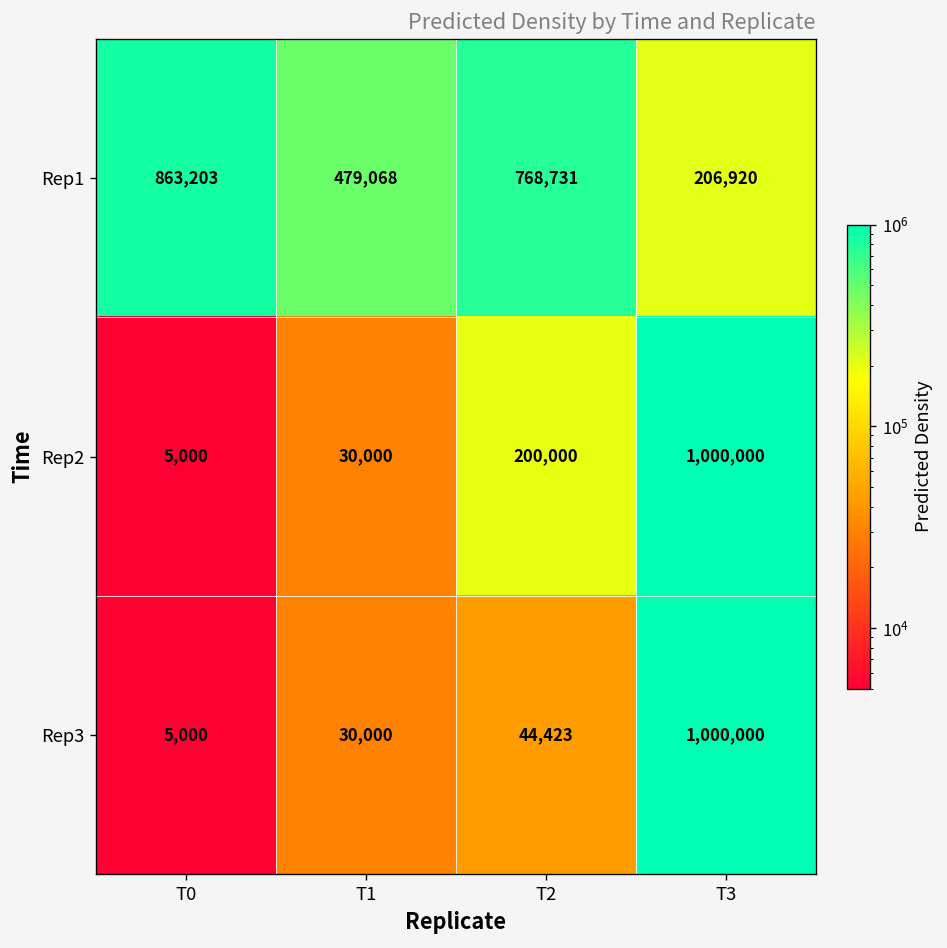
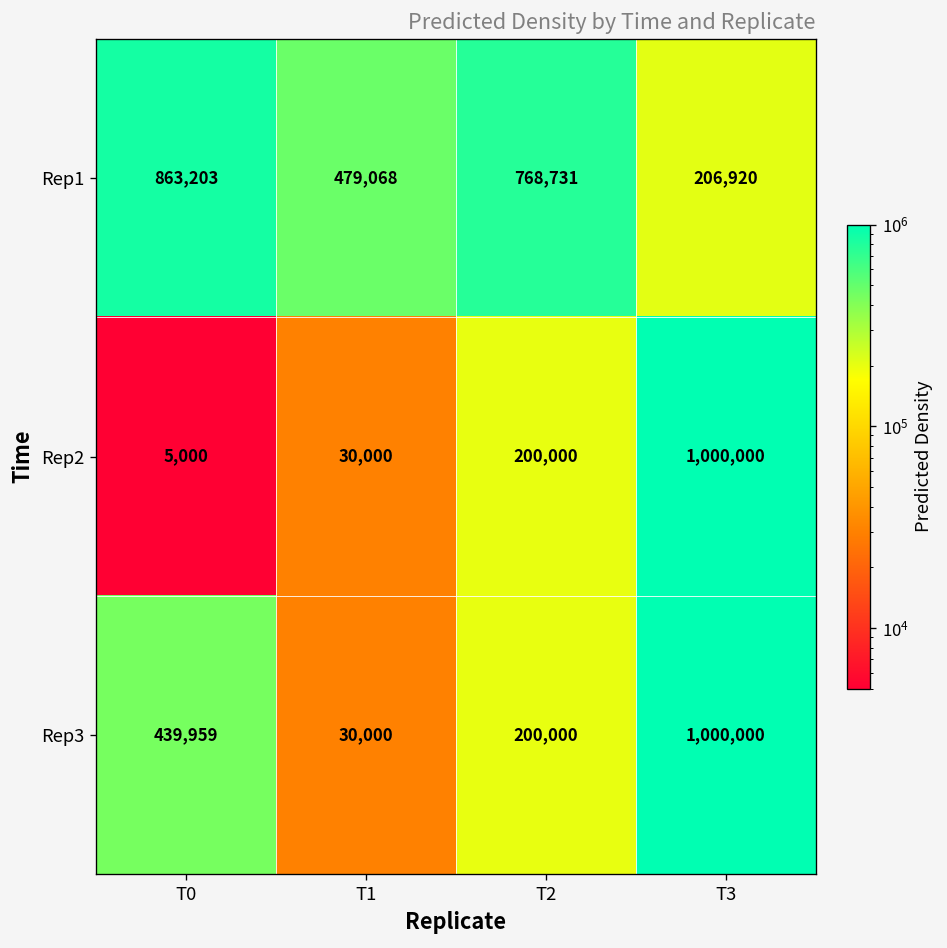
  {
    "Rep1": {
      "T0": "863,203",
      "T1": "479,068",
      "T2": "768,731",
      "T3": "206,920"
    },
    "Rep2": {
      "T0": "5,000",
      "T1": "30,000",
      "T2": "200,000",
      "T3": "1,000,000"
    },
    "Rep3": {
-     "T0": "5,000",
+     "T0": "439,959",
      "T1": "30,000",
-     "T2": "44,423",
+     "T2": "200,000",
      "T3": "1,000,000"
    }
  }
